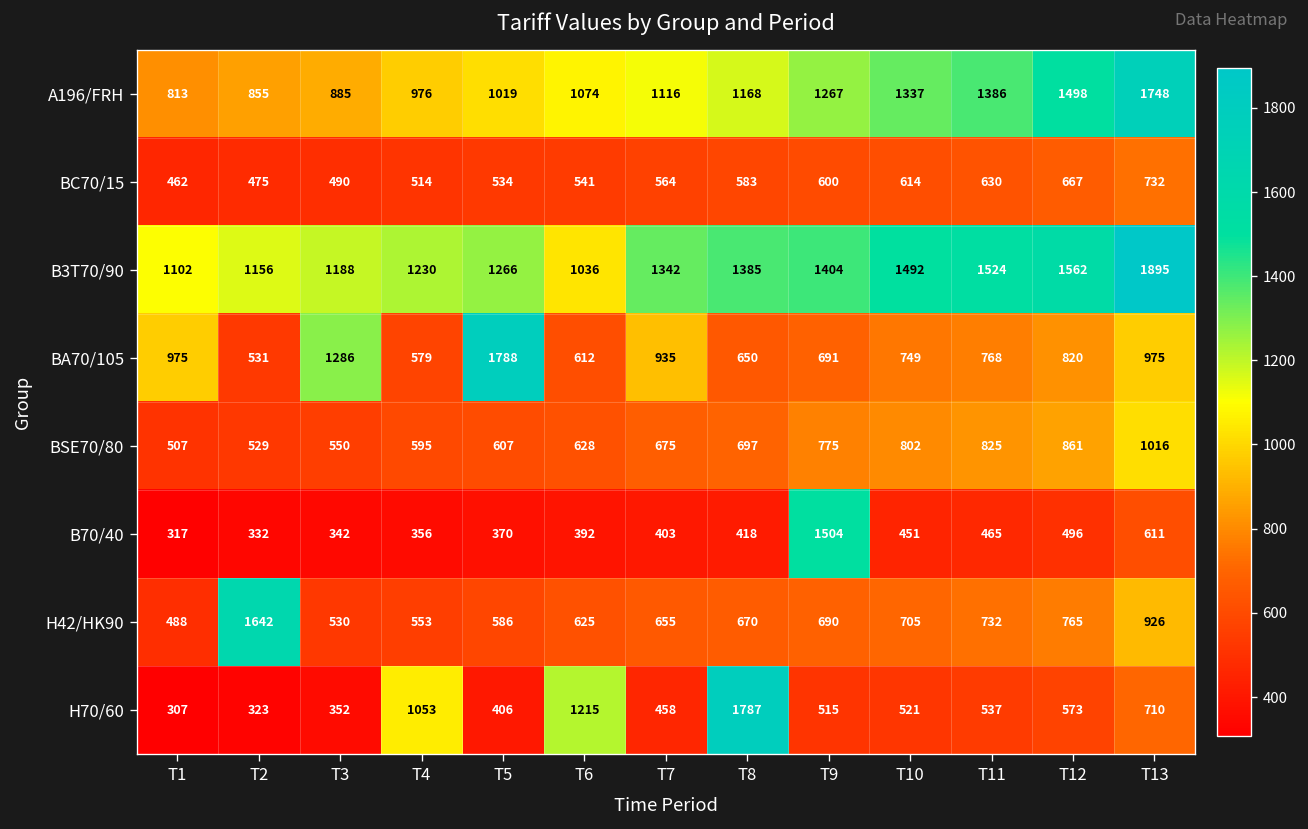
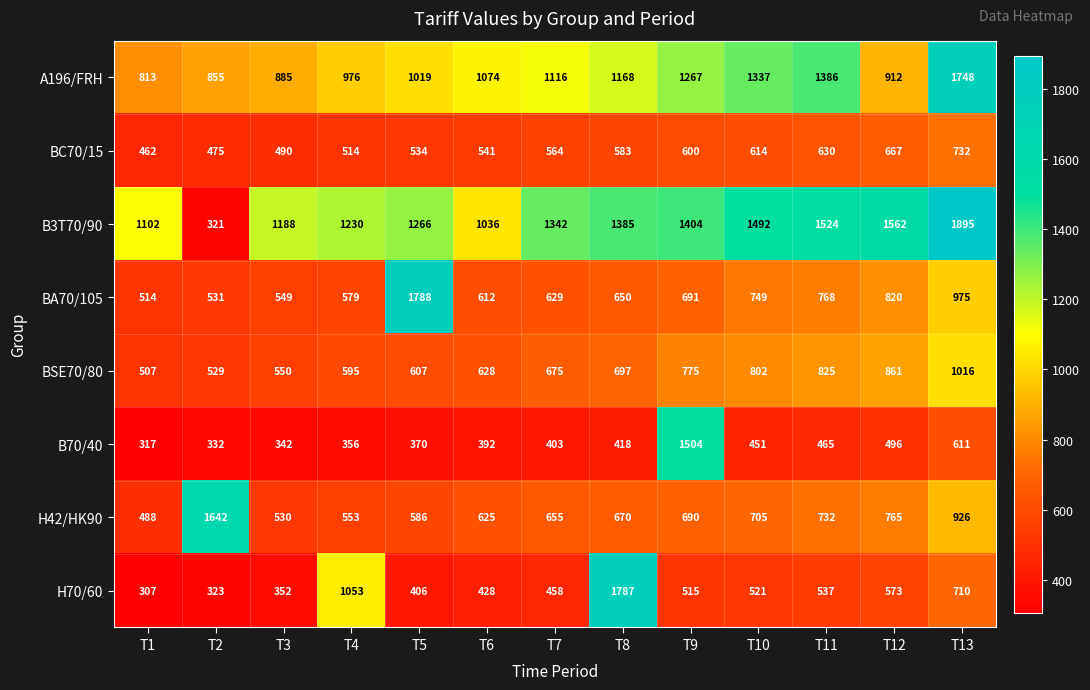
  {
    "A196/FRH": {
      "T1": 813,
      "T2": 855,
      "T3": 885,
      "T4": 976,
      "T5": 1019,
      "T6": 1074,
      "T7": 1116,
      "T8": 1168,
      "T9": 1267,
      "T10": 1337,
      "T11": 1386,
-     "T12": 1498,
+     "T12": 912,
      "T13": 1748
    },
    "BC70/15": {
      "T1": 462,
      "T2": 475,
      "T3": 490,
      "T4": 514,
      "T5": 534,
      "T6": 541,
      "T7": 564,
      "T8": 583,
      "T9": 600,
      "T10": 614,
      "T11": 630,
      "T12": 667,
      "T13": 732
    },
    "B3T70/90": {
      "T1": 1102,
-     "T2": 1156,
+     "T2": 321,
      "T3": 1188,
      "T4": 1230,
      "T5": 1266,
      "T6": 1036,
      "T7": 1342,
      "T8": 1385,
      "T9": 1404,
      "T10": 1492,
      "T11": 1524,
      "T12": 1562,
      "T13": 1895
    },
    "BA70/105": {
-     "T1": 975,
+     "T1": 514,
      "T2": 531,
-     "T3": 1286,
+     "T3": 549,
      "T4": 579,
      "T5": 1788,
      "T6": 612,
-     "T7": 935,
+     "T7": 629,
      "T8": 650,
      "T9": 691,
      "T10": 749,
      "T11": 768,
      "T12": 820,
      "T13": 975
    },
    "BSE70/80": {
      "T1": 507,
      "T2": 529,
      "T3": 550,
      "T4": 595,
      "T5": 607,
      "T6": 628,
      "T7": 675,
      "T8": 697,
      "T9": 775,
      "T10": 802,
      "T11": 825,
      "T12": 861,
      "T13": 1016
    },
    "B70/40": {
      "T1": 317,
      "T2": 332,
      "T3": 342,
      "T4": 356,
      "T5": 370,
      "T6": 392,
      "T7": 403,
      "T8": 418,
      "T9": 1504,
      "T10": 451,
      "T11": 465,
      "T12": 496,
      "T13": 611
    },
    "H42/HK90": {
      "T1": 488,
      "T2": 1642,
      "T3": 530,
      "T4": 553,
      "T5": 586,
      "T6": 625,
      "T7": 655,
      "T8": 670,
      "T9": 690,
      "T10": 705,
      "T11": 732,
      "T12": 765,
      "T13": 926
    },
    "H70/60": {
      "T1": 307,
      "T2": 323,
      "T3": 352,
      "T4": 1053,
      "T5": 406,
-     "T6": 1215,
+     "T6": 428,
      "T7": 458,
      "T8": 1787,
      "T9": 515,
      "T10": 521,
      "T11": 537,
      "T12": 573,
      "T13": 710
    }
  }
